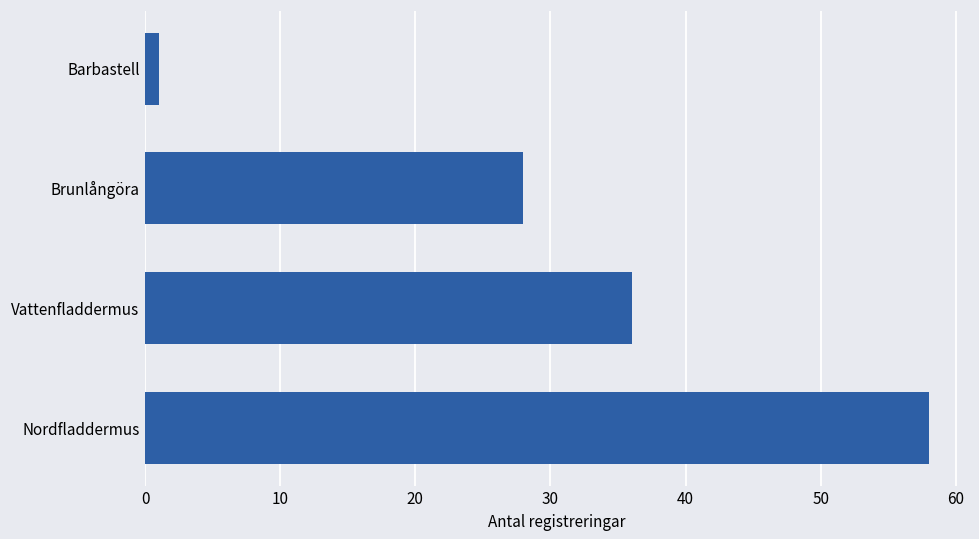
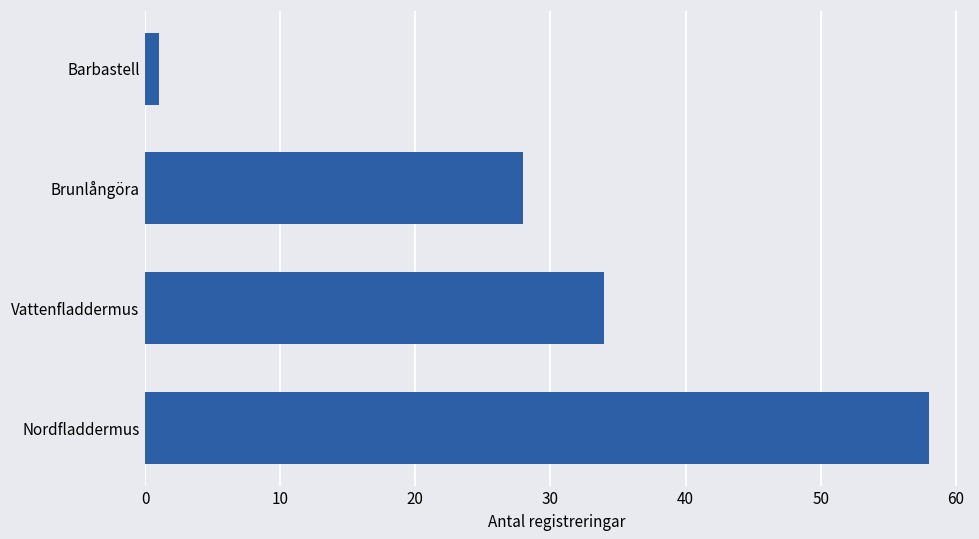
  {
    "Barbastell": 1,
    "Brunlångöra": 28,
-   "Vattenfladdermus": 36,
+   "Vattenfladdermus": 34,
    "Nordfladdermus": 58
  }
